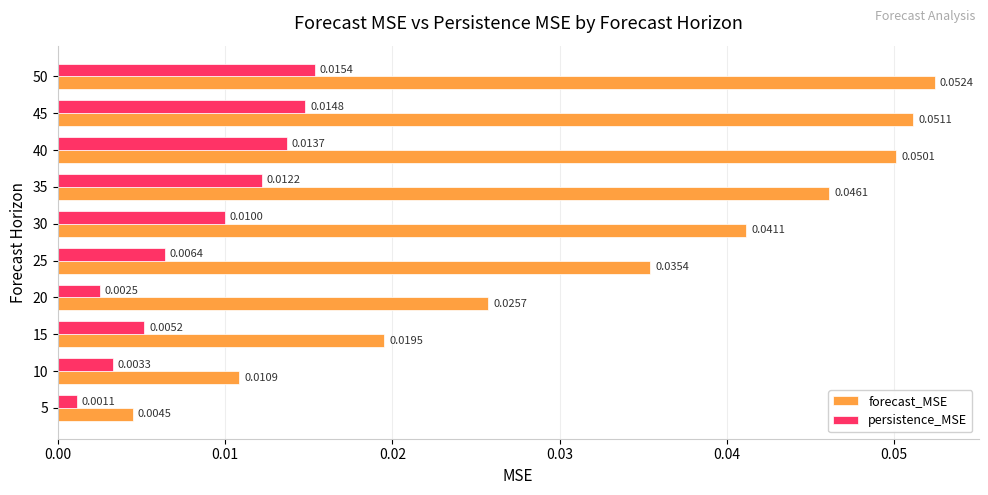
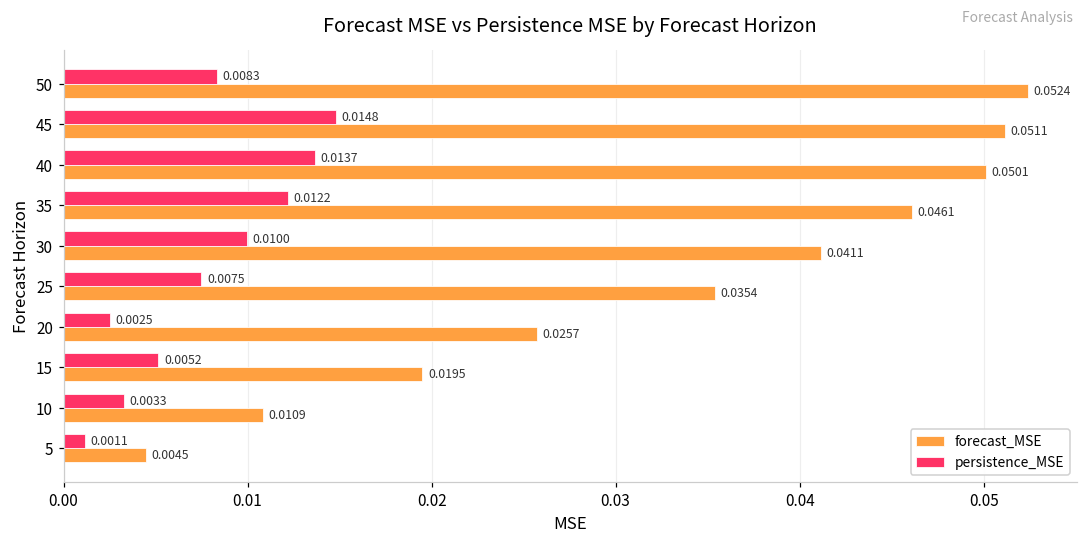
  {
    "forecast_MSE": {
      "50": 0.0524,
      "45": 0.0511,
      "40": 0.0501,
      "35": 0.0461,
      "30": 0.0411,
      "25": 0.0354,
      "20": 0.0257,
      "15": 0.0195,
      "10": 0.0109,
      "5": 0.0045
    },
    "persistence_MSE": {
-     "50": 0.0154,
+     "50": 0.0083,
      "45": 0.0148,
      "40": 0.0137,
      "35": 0.0122,
      "30": 0.0100,
-     "25": 0.0064,
+     "25": 0.0075,
      "20": 0.0025,
      "15": 0.0052,
      "10": 0.0033,
      "5": 0.0011
    }
  }
